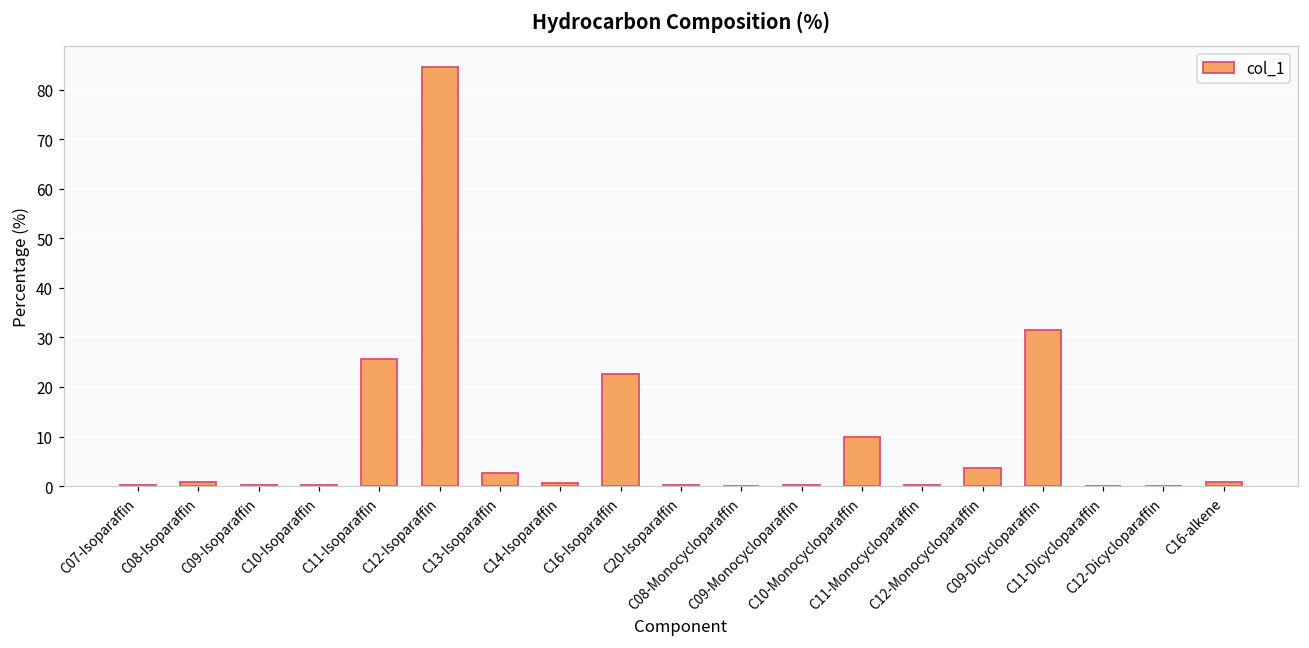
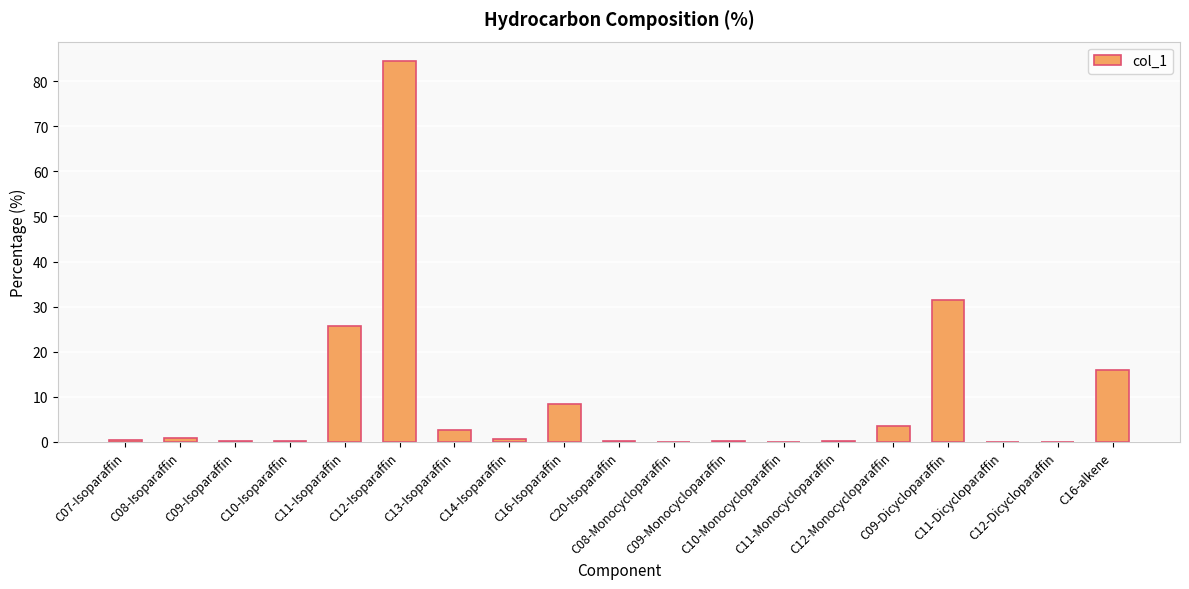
  {
    "C08-Isoparaffin": 1,
    "C11-Isoparaffin": 26,
    "C12-Isoparaffin": 85,
    "C13-Isoparaffin": 3,
    "C14-Isoparaffin": 1,
-   "C16-Isoparaffin": 23,
-   "C10-Monocycloparaffin": 10,
+   "C16-Isoparaffin": 8,
+   "C10-Monocycloparaffin": 0,
    "C12-Monocycloparaffin": 4,
    "C09-Dicycloparaffin": 31,
-   "C16-alkene": 1
+   "C16-alkene": 16
  }
